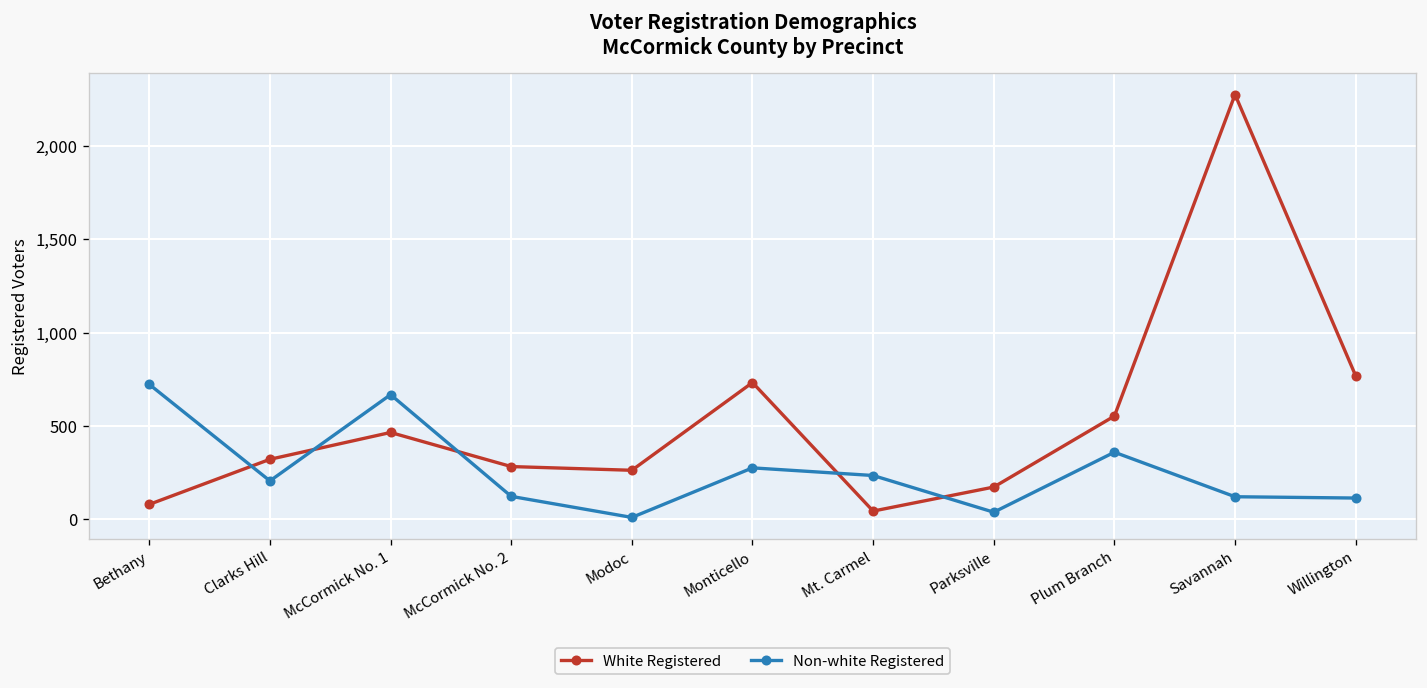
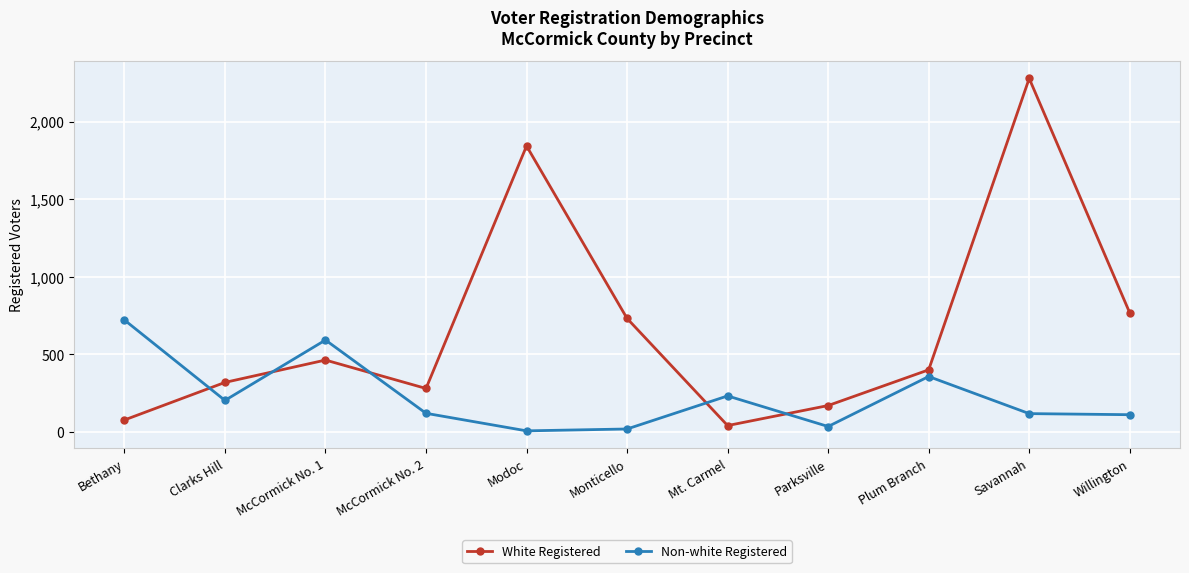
  {
    "White Registered": {
      "Bethany": "80",
      "Clarks Hill": "320",
      "McCormick No. 1": "460",
      "McCormick No. 2": "280",
-     "Modoc": "260",
+     "Modoc": "1,840",
      "Monticello": "730",
      "Mt. Carmel": "40",
      "Parksville": "170",
-     "Plum Branch": "550",
+     "Plum Branch": "400",
      "Savannah": "2,280",
      "Willington": "770"
    },
    "Non-white Registered": {
      "Bethany": "720",
      "Clarks Hill": "200",
-     "McCormick No. 1": "670",
+     "McCormick No. 1": "590",
      "McCormick No. 2": "120",
      "Modoc": "10",
-     "Monticello": "270",
+     "Monticello": "20",
      "Mt. Carmel": "230",
      "Parksville": "40",
      "Plum Branch": "360",
      "Savannah": "120",
      "Willington": "110"
    }
  }
